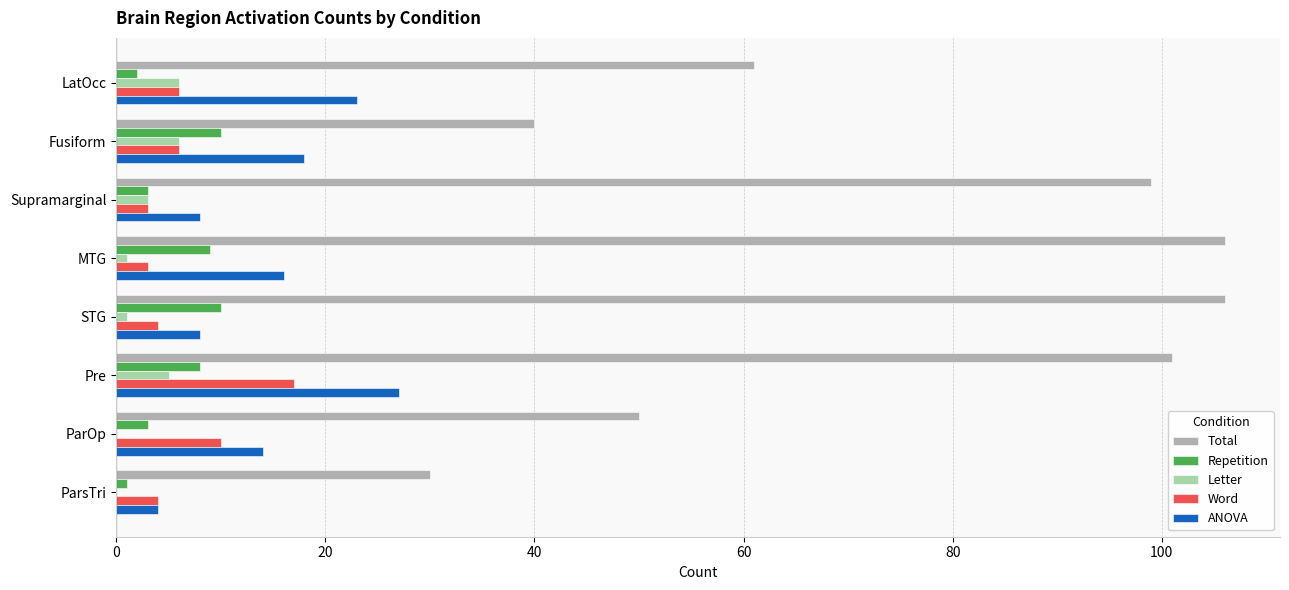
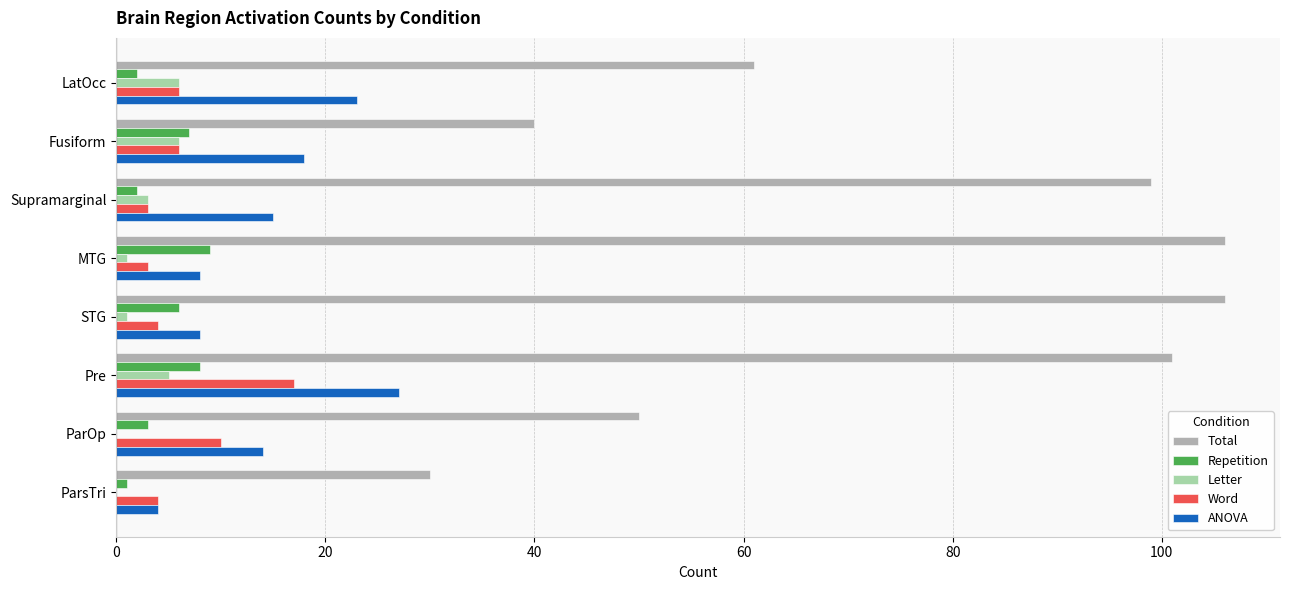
  {
    "Repetition": {
      "LatOcc": 2,
-     "Fusiform": 10,
-     "Supramarginal": 3,
+     "Fusiform": 7,
+     "Supramarginal": 2,
      "MTG": 9,
-     "STG": 10,
+     "STG": 6,
      "Pre": 8,
      "ParOp": 3,
      "ParsTri": 1
    },
    "Word": {
      "LatOcc": 6,
      "Fusiform": 6,
      "Supramarginal": 3,
      "MTG": 3,
      "STG": 4,
      "Pre": 17,
      "ParOp": 10,
      "ParsTri": 4
    },
    "ANOVA": {
      "LatOcc": 23,
      "Fusiform": 18,
-     "Supramarginal": 8,
-     "MTG": 16,
+     "Supramarginal": 15,
+     "MTG": 8,
      "STG": 8,
      "Pre": 27,
      "ParOp": 14,
      "ParsTri": 4
    }
  }
